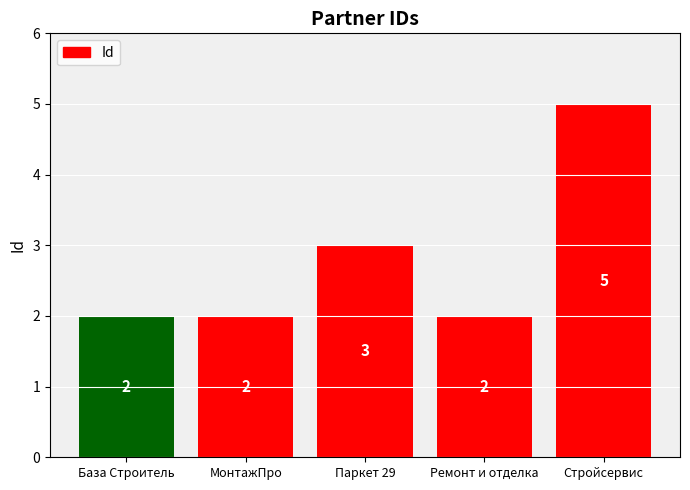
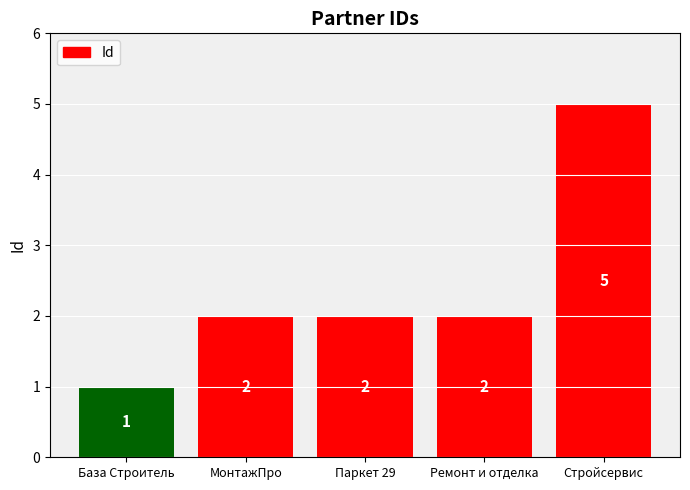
  {
-   "База Строитель": 2,
+   "База Строитель": 1,
    "МонтажПро": 2,
-   "Паркет 29": 3,
+   "Паркет 29": 2,
    "Ремонт и отделка": 2,
    "Стройсервис": 5
  }
